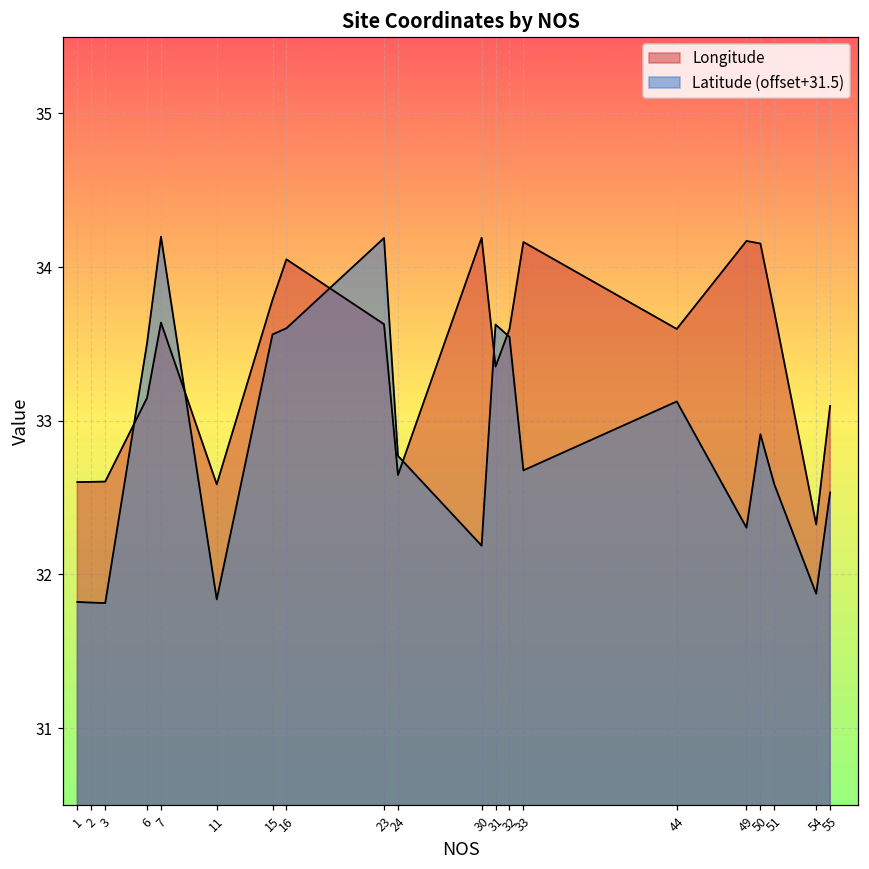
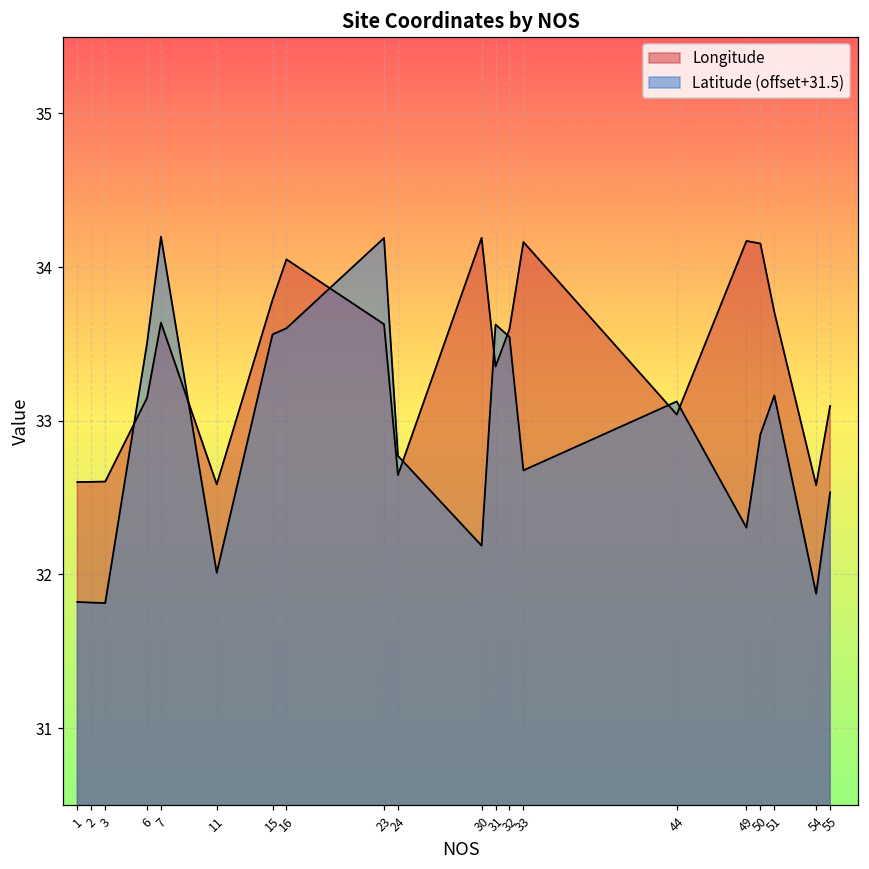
  {
    "Longitude": {
      "1": 32.60,
      "2": 32.60,
      "3": 32.60,
      "6": 33.15,
      "7": 33.64,
      "11": 32.59,
      "15": 33.79,
      "16": 34.05,
      "23": 33.63,
      "24": 32.65,
      "30": 34.19,
      "31": 33.35,
      "32": 33.60,
      "33": 34.16,
-     "44": 33.60,
+     "44": 33.04,
      "49": 34.17,
      "50": 34.15,
      "51": 33.71,
-     "54": 32.33,
+     "54": 32.58,
      "55": 33.10
    },
    "Latitude (offset+31.5)": {
      "1": 31.82,
      "2": 31.82,
      "3": 31.81,
      "6": 33.50,
      "7": 34.20,
-     "11": 31.84,
+     "11": 32.01,
      "15": 33.56,
      "16": 33.60,
      "23": 34.19,
      "24": 32.77,
      "30": 32.19,
      "31": 33.63,
      "32": 33.55,
      "33": 32.68,
      "44": 33.13,
      "49": 32.30,
      "50": 32.91,
-     "51": 32.59,
+     "51": 33.16,
      "54": 31.87,
      "55": 32.53
    }
  }
